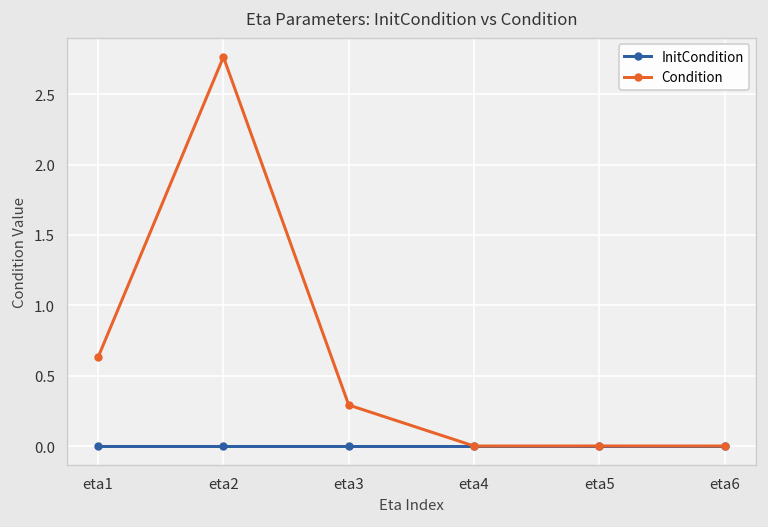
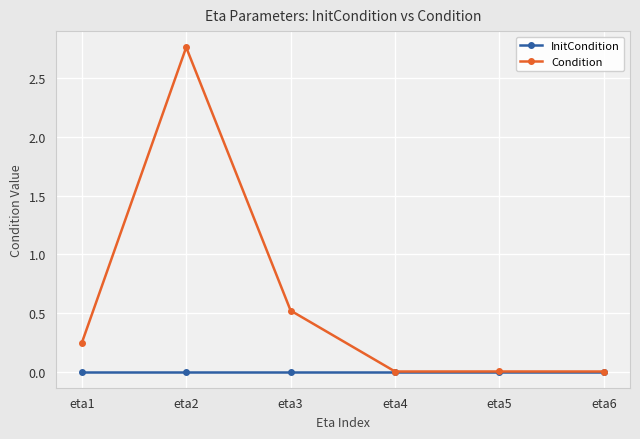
  {
    "InitCondition": {
      "eta1": 0.00,
      "eta2": 0.00,
      "eta3": 0.00
    },
    "Condition": {
-     "eta1": 0.63,
+     "eta1": 0.24,
      "eta2": 2.76,
-     "eta3": 0.29
+     "eta3": 0.52
    }
  }
